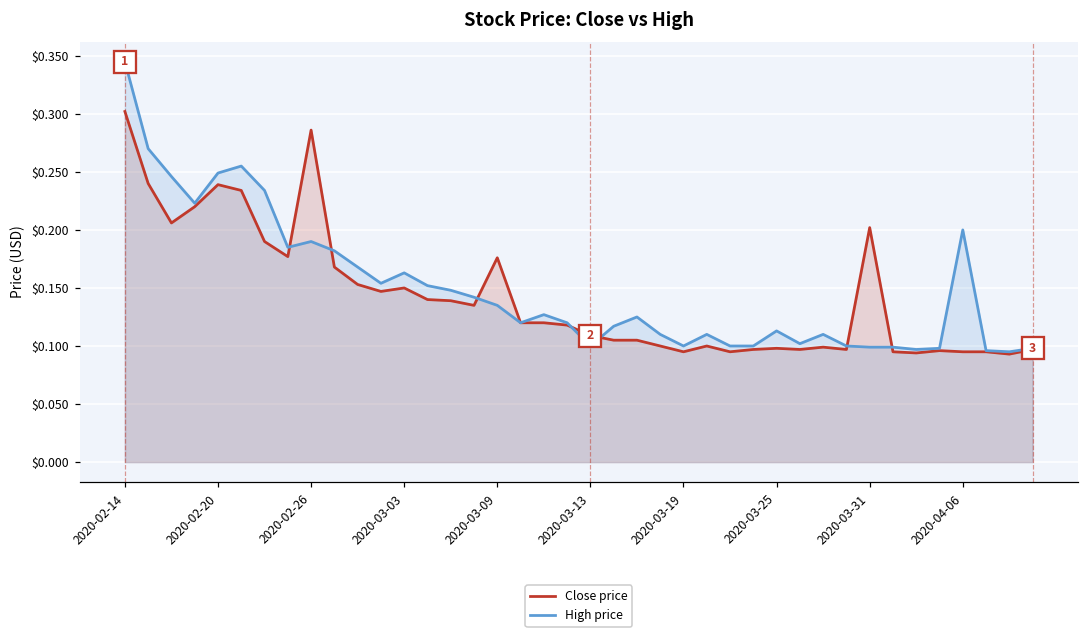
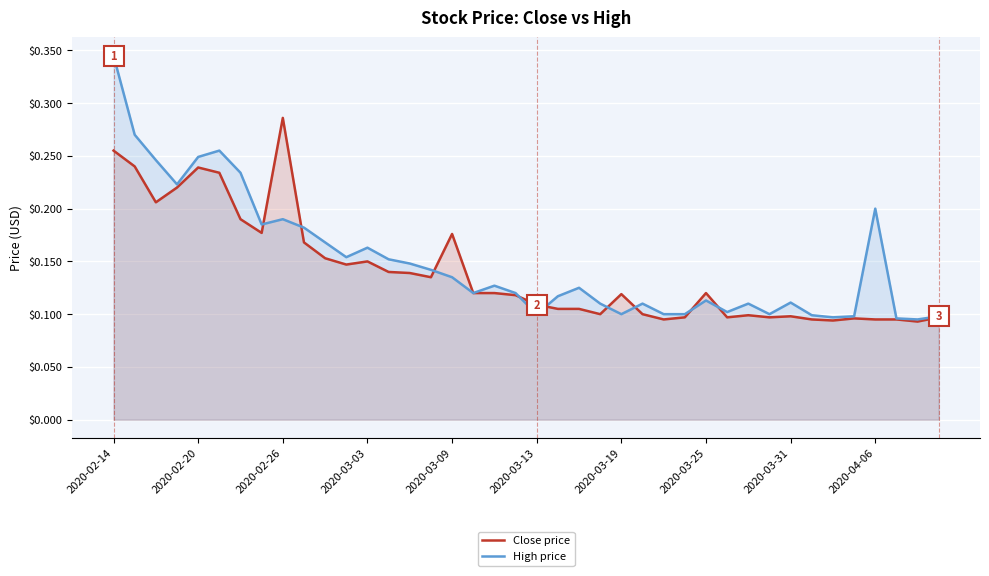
  {
    "Close price": {
-     "2020-02-14": "$0.302",
+     "2020-02-14": "$0.255",
      "2020-02-20": "$0.239",
      "2020-02-26": "$0.286",
      "2020-03-03": "$0.150",
      "2020-03-09": "$0.176",
-     "2020-03-19": "$0.095",
-     "2020-03-25": "$0.098",
-     "2020-03-31": "$0.202",
+     "2020-03-19": "$0.119",
+     "2020-03-25": "$0.120",
+     "2020-03-31": "$0.098",
      "2020-04-06": "$0.095"
    },
    "High price": {
      "2020-02-20": "$0.249",
      "2020-02-26": "$0.190",
      "2020-03-03": "$0.163",
      "2020-03-09": "$0.135",
      "2020-03-13": "$0.100",
      "2020-03-19": "$0.100",
      "2020-03-25": "$0.113",
-     "2020-03-31": "$0.099",
+     "2020-03-31": "$0.111",
      "2020-04-06": "$0.200"
    }
  }
